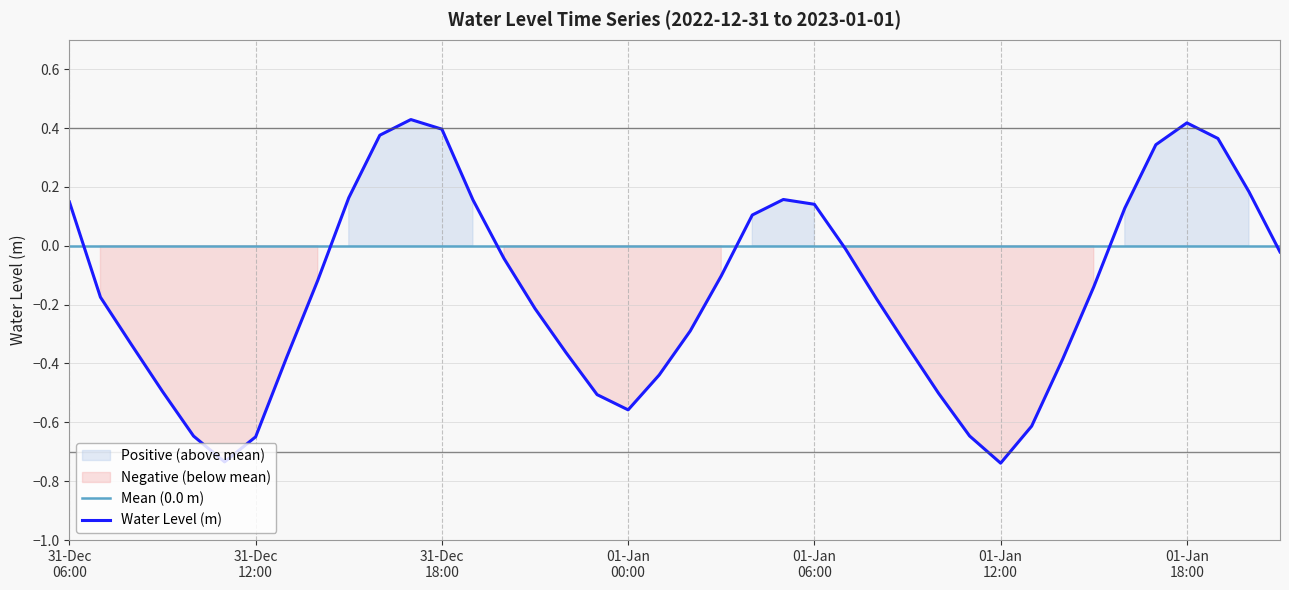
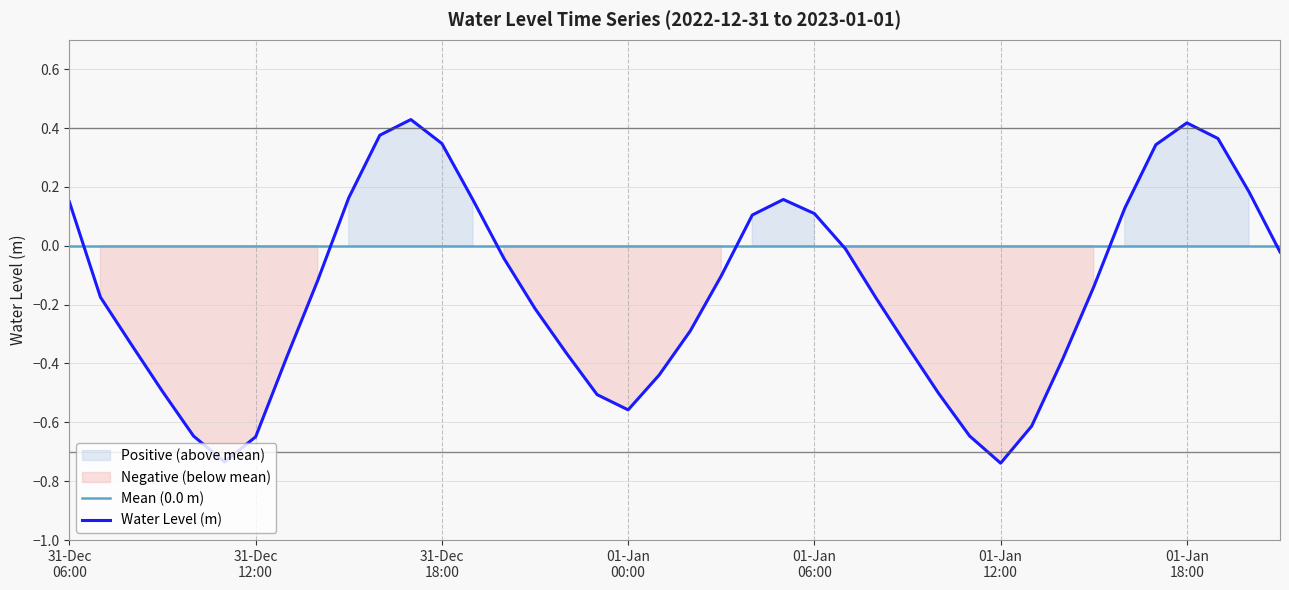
  {
    "Mean (0.0 m)": {
      "31-Dec 06:00": 0.00,
      "31-Dec 12:00": 0.00,
      "31-Dec 18:00": 0.00,
      "01-Jan 00:00": 0.00,
      "01-Jan 06:00": 0.00,
      "01-Jan 12:00": 0.00,
      "01-Jan 18:00": 0.00
    },
    "Water Level (m)": {
      "31-Dec 06:00": 0.15,
      "31-Dec 12:00": -0.65,
-     "31-Dec 18:00": 0.40,
+     "31-Dec 18:00": 0.35,
      "01-Jan 00:00": -0.56,
-     "01-Jan 06:00": 0.14,
+     "01-Jan 06:00": 0.11,
      "01-Jan 12:00": -0.74,
      "01-Jan 18:00": 0.42
    }
  }
